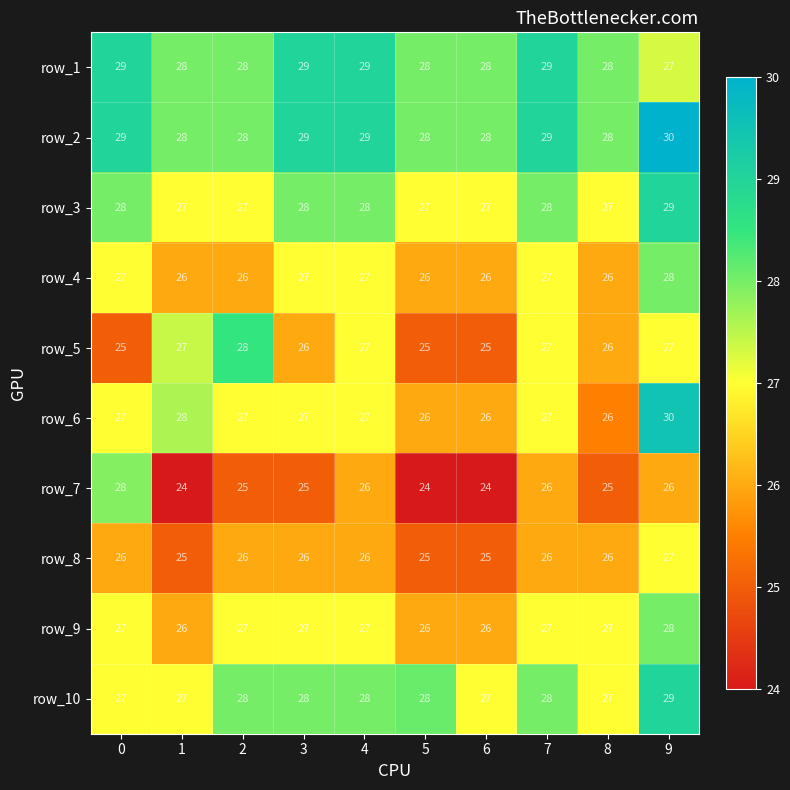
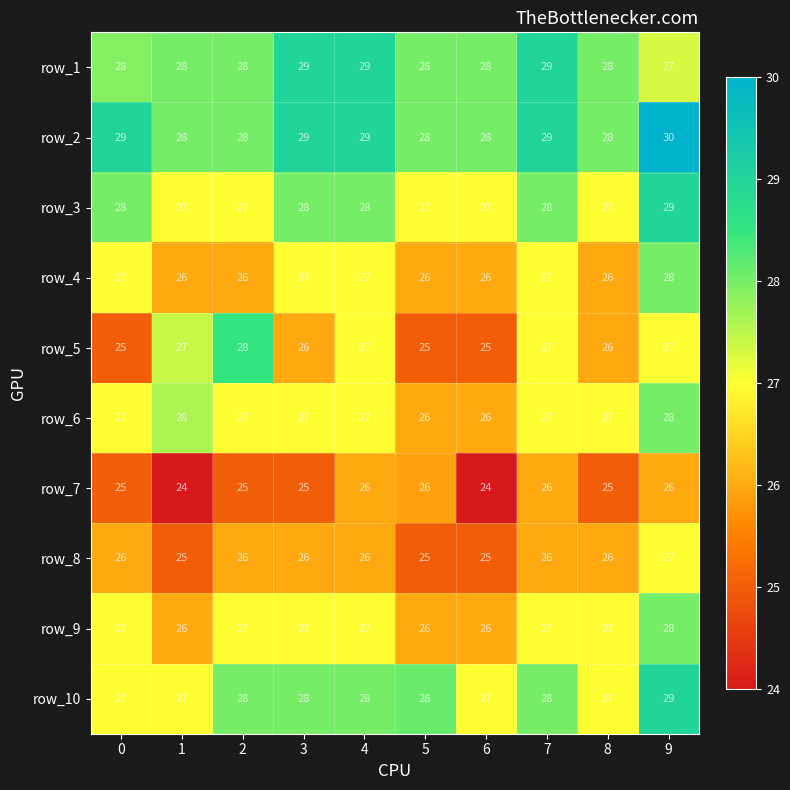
  {
    "row_1": {
-     "0": 29,
+     "0": 28,
      "1": 28,
      "2": 28,
      "3": 29,
      "4": 29,
      "5": 28,
      "6": 28,
      "7": 29,
      "8": 28,
      "9": 27
    },
    "row_2": {
      "0": 29,
      "1": 28,
      "2": 28,
      "3": 29,
      "4": 29,
      "5": 28,
      "6": 28,
      "7": 29,
      "8": 28,
      "9": 30
    },
    "row_3": {
      "0": 28,
      "1": 27,
      "2": 27,
      "3": 28,
      "4": 28,
      "5": 27,
      "6": 27,
      "7": 28,
      "8": 27,
      "9": 29
    },
    "row_4": {
      "0": 27,
      "1": 26,
      "2": 26,
      "3": 27,
      "4": 27,
      "5": 26,
      "6": 26,
      "7": 27,
      "8": 26,
      "9": 28
    },
    "row_5": {
      "0": 25,
      "1": 27,
      "2": 28,
      "3": 26,
      "4": 27,
      "5": 25,
      "6": 25,
      "7": 27,
      "8": 26,
      "9": 27
    },
    "row_6": {
      "0": 27,
      "1": 28,
      "2": 27,
      "3": 27,
      "4": 27,
      "5": 26,
      "6": 26,
      "7": 27,
-     "8": 26,
-     "9": 30
+     "8": 27,
+     "9": 28
    },
    "row_7": {
-     "0": 28,
+     "0": 25,
      "1": 24,
      "2": 25,
      "3": 25,
      "4": 26,
-     "5": 24,
+     "5": 26,
      "6": 24,
      "7": 26,
      "8": 25,
      "9": 26
    },
    "row_8": {
      "0": 26,
      "1": 25,
      "2": 26,
      "3": 26,
      "4": 26,
      "5": 25,
      "6": 25,
      "7": 26,
      "8": 26,
      "9": 27
    },
    "row_9": {
      "0": 27,
      "1": 26,
      "2": 27,
      "3": 27,
      "4": 27,
      "5": 26,
      "6": 26,
      "7": 27,
      "8": 27,
      "9": 28
    },
    "row_10": {
      "0": 27,
      "1": 27,
      "2": 28,
      "3": 28,
      "4": 28,
      "5": 28,
      "6": 27,
      "7": 28,
      "8": 27,
      "9": 29
    }
  }
